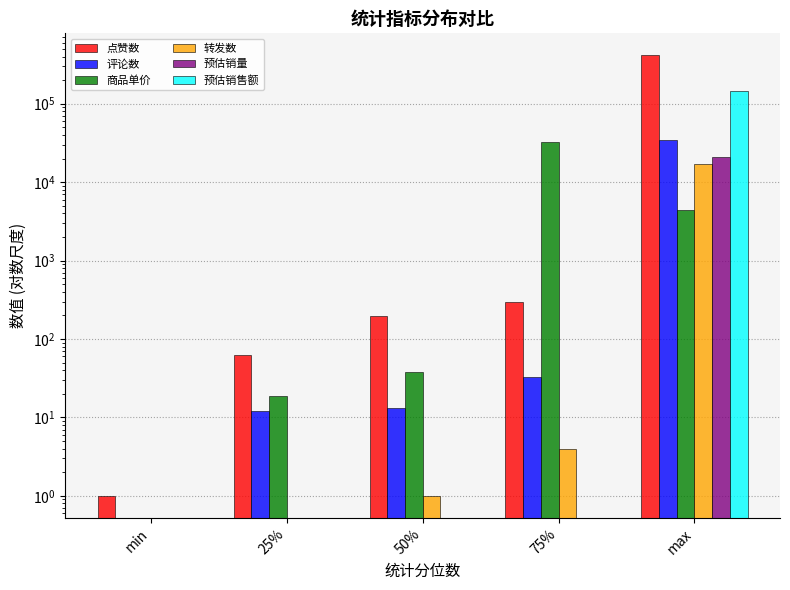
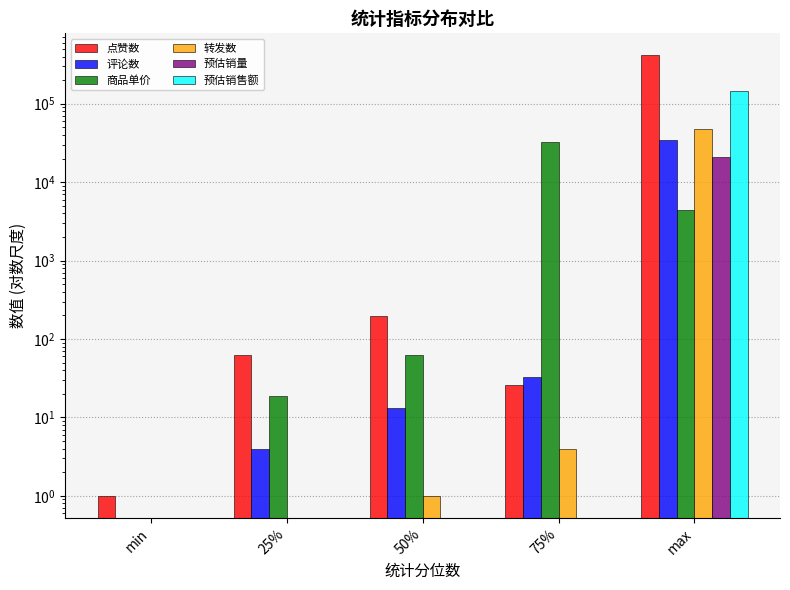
  {
    "点赞数": {
      "min": 1,
      "25%": 60,
      "50%": 190,
-     "75%": 300,
+     "75%": 26,
      "max": 400000
    },
    "评论数": {
-     "25%": 12,
+     "25%": 4,
      "50%": 13,
      "75%": 33,
      "max": 34000
    },
    "商品单价": {
      "25%": 19,
-     "50%": 40,
+     "50%": 60,
      "75%": 32000,
      "max": 4000
    },
    "转发数": {
      "50%": 1,
      "75%": 4,
-     "max": 17000
+     "max": 50000
    },
    "预估销量": {
      "max": 21000
    },
    "预估销售额": {
      "max": 150000
    }
  }
